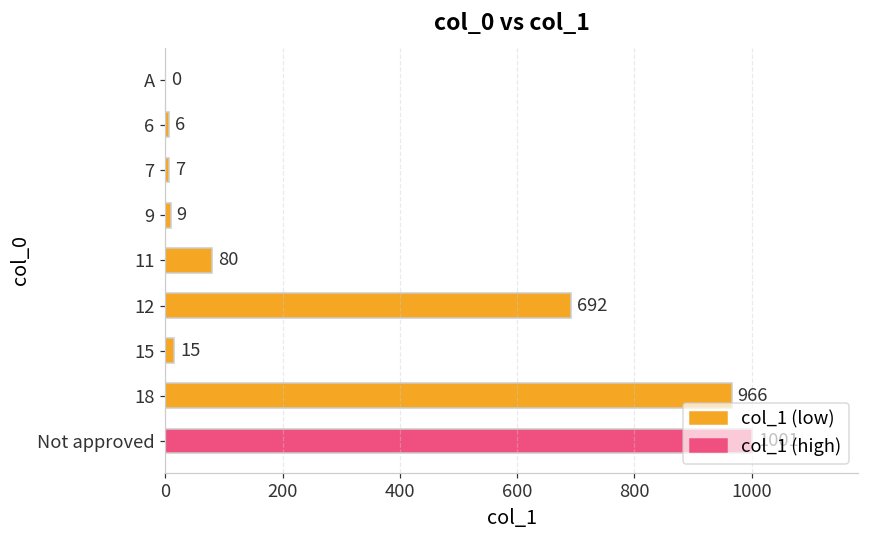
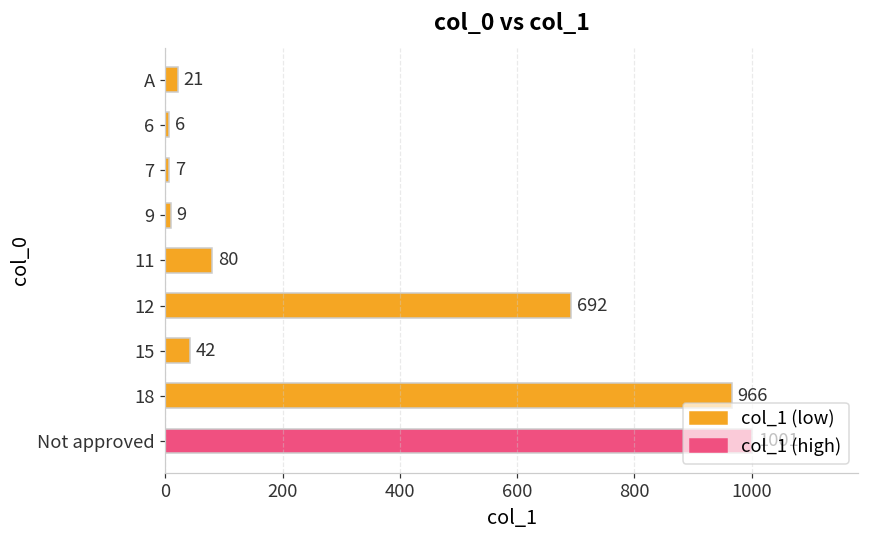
  {
-   "A": 0,
+   "A": 21,
    "6": 6,
    "7": 7,
    "9": 9,
    "11": 80,
    "12": 692,
-   "15": 15
+   "15": 42
  }
